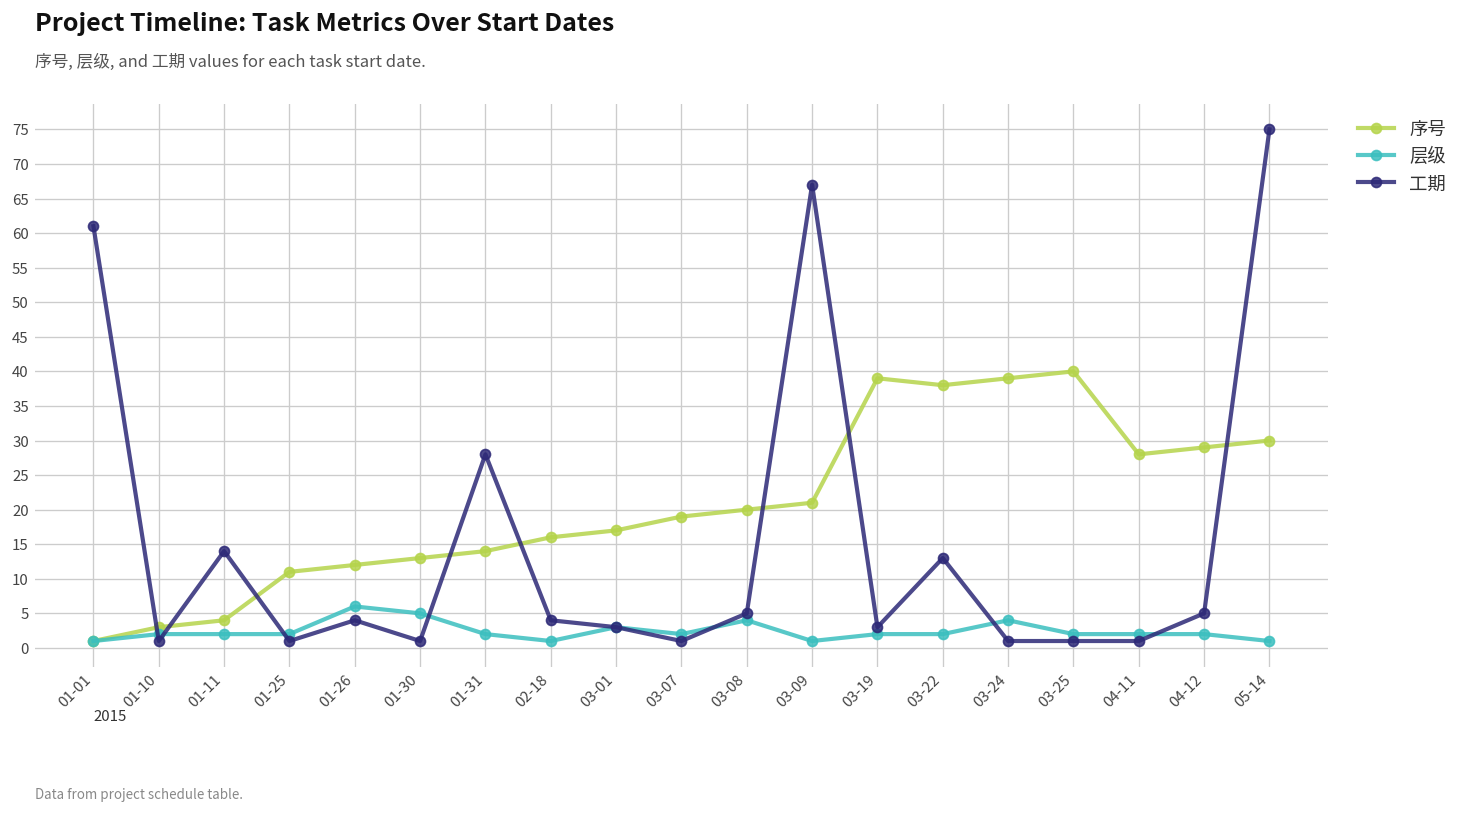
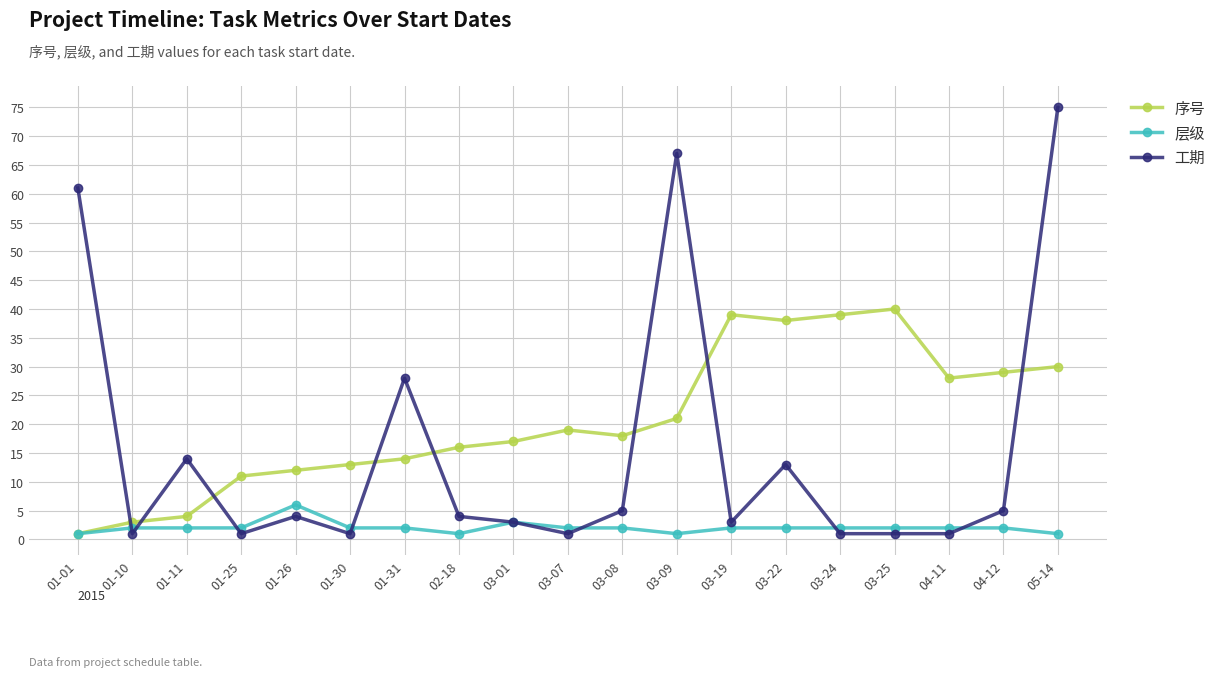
  {
    "序号": {
      "01-10": 3,
      "01-11": 4,
      "01-25": 11,
      "01-26": 12,
      "01-30": 13,
      "01-31": 14,
      "02-18": 16,
      "03-01": 17,
      "03-07": 19,
-     "03-08": 20,
+     "03-08": 18,
      "03-09": 21,
      "03-19": 39,
      "03-22": 38,
      "03-24": 39,
      "03-25": 40,
      "04-11": 28,
      "04-12": 29,
      "05-14": 30
    },
    "层级": {
      "01-10": 2,
      "01-11": 2,
      "01-25": 2,
      "01-26": 6,
-     "01-30": 5,
+     "01-30": 2,
      "01-31": 2,
      "02-18": 1,
      "03-07": 2,
-     "03-08": 4,
+     "03-08": 2,
      "03-09": 1,
      "03-19": 2,
      "03-22": 2,
-     "03-24": 4,
+     "03-24": 2,
      "03-25": 2,
      "04-11": 2,
      "04-12": 2,
      "05-14": 1
    },
    "工期": {
      "01-01": 61,
      "01-10": 1,
      "01-11": 14,
      "01-25": 1,
      "01-26": 4,
      "01-30": 1,
      "01-31": 28,
      "02-18": 4,
      "03-07": 1,
      "03-08": 5,
      "03-09": 67,
      "03-19": 3,
      "03-22": 13,
      "03-24": 1,
      "03-25": 1,
      "04-11": 1,
      "04-12": 5,
      "05-14": 75
    }
  }
